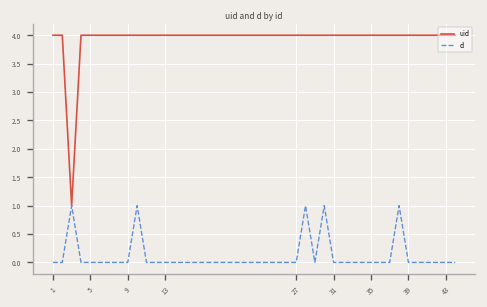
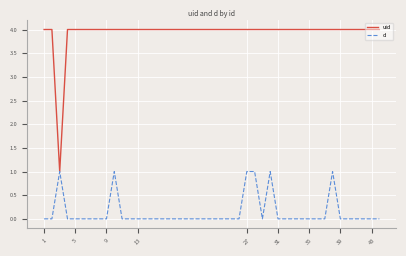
  {
    "uid": {
      "1": 4,
      "5": 4,
      "9": 4,
      "13": 4,
      "27": 4,
      "31": 4,
      "35": 4,
      "39": 4
    },
    "d": {
      "1": 0,
      "5": 0,
      "9": 0,
      "13": 0,
-     "27": 0,
+     "27": 1,
      "31": 0,
      "35": 0,
      "39": 0,
      "43": 0
    }
  }
